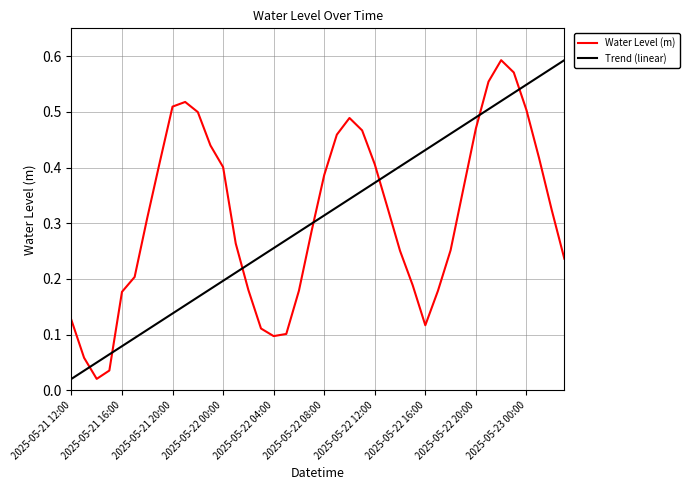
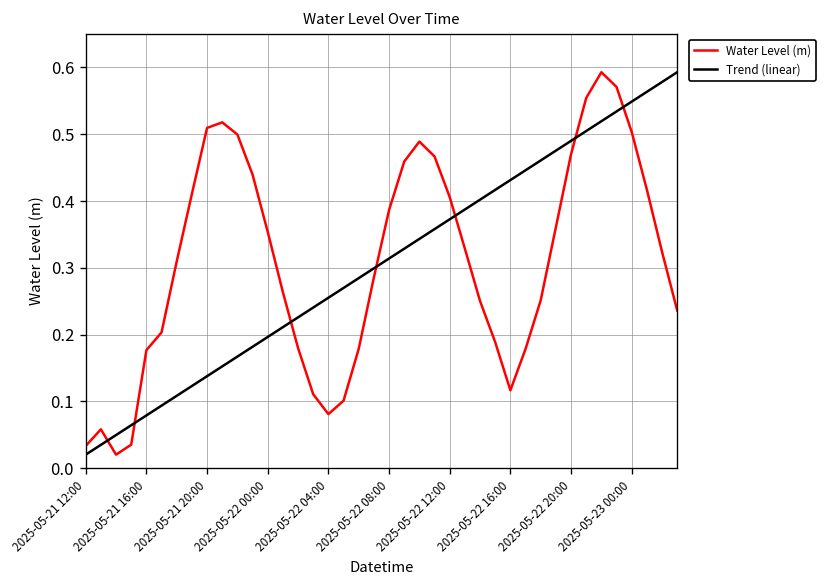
  {
    "Water Level (m)": {
-     "2025-05-21 12:00": 0.13,
+     "2025-05-21 12:00": 0.03,
      "2025-05-21 16:00": 0.18,
      "2025-05-21 20:00": 0.51,
-     "2025-05-22 00:00": 0.40,
-     "2025-05-22 04:00": 0.10,
+     "2025-05-22 00:00": 0.35,
+     "2025-05-22 04:00": 0.08,
      "2025-05-22 08:00": 0.39,
      "2025-05-22 12:00": 0.41,
      "2025-05-22 16:00": 0.12,
      "2025-05-22 20:00": 0.47,
      "2025-05-23 00:00": 0.50
    },
    "Trend (linear)": {
      "2025-05-21 12:00": 0.02,
      "2025-05-21 16:00": 0.08,
      "2025-05-21 20:00": 0.14,
      "2025-05-22 00:00": 0.20,
      "2025-05-22 04:00": 0.26,
      "2025-05-22 08:00": 0.31,
      "2025-05-22 12:00": 0.37,
      "2025-05-22 16:00": 0.43,
      "2025-05-22 20:00": 0.49,
      "2025-05-23 00:00": 0.55
    }
  }
